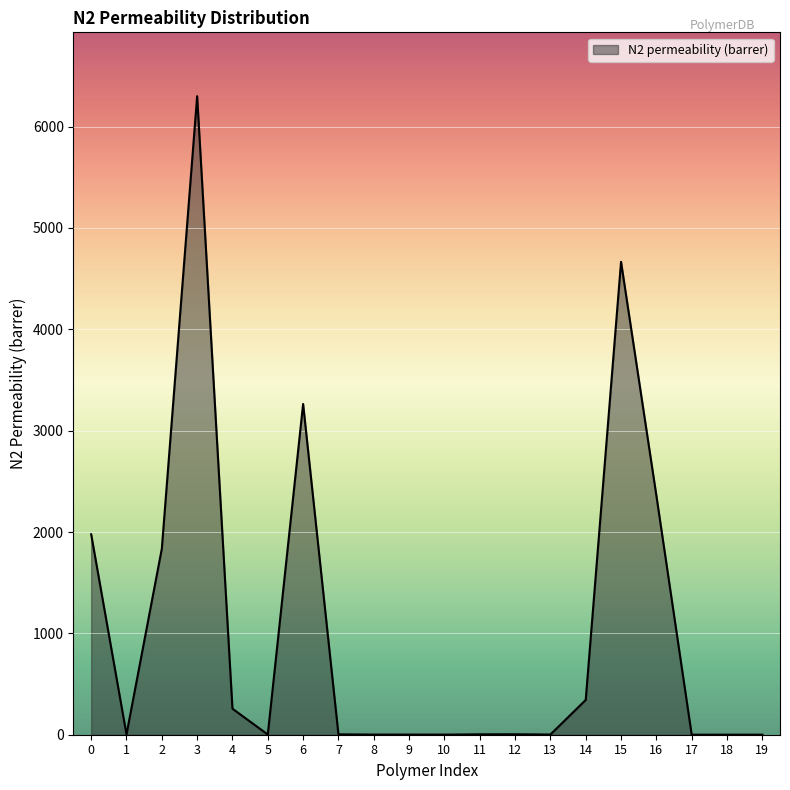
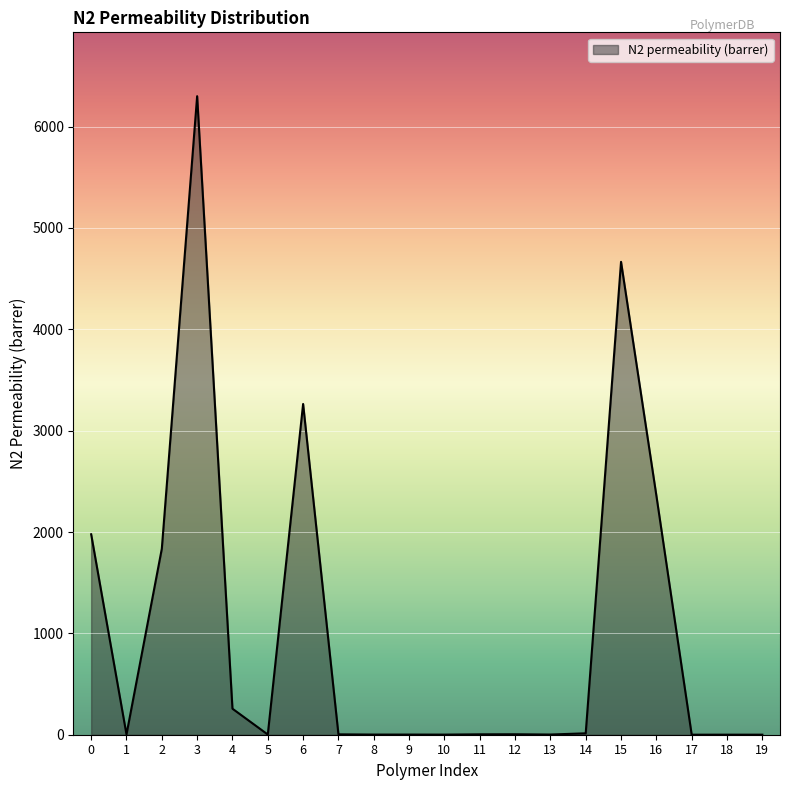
  {
    "0": 1980,
    "1": 0,
    "2": 1840,
    "3": 6300,
    "4": 260,
    "5": 0,
    "6": 3260,
    "7": 0,
    "8": 0,
    "9": 0,
    "10": 0,
    "11": 0,
    "12": 0,
    "13": 0,
-   "14": 340,
+   "14": 10,
    "15": 4670,
    "16": 2360,
    "17": 0,
    "18": 0,
    "19": 0
  }
